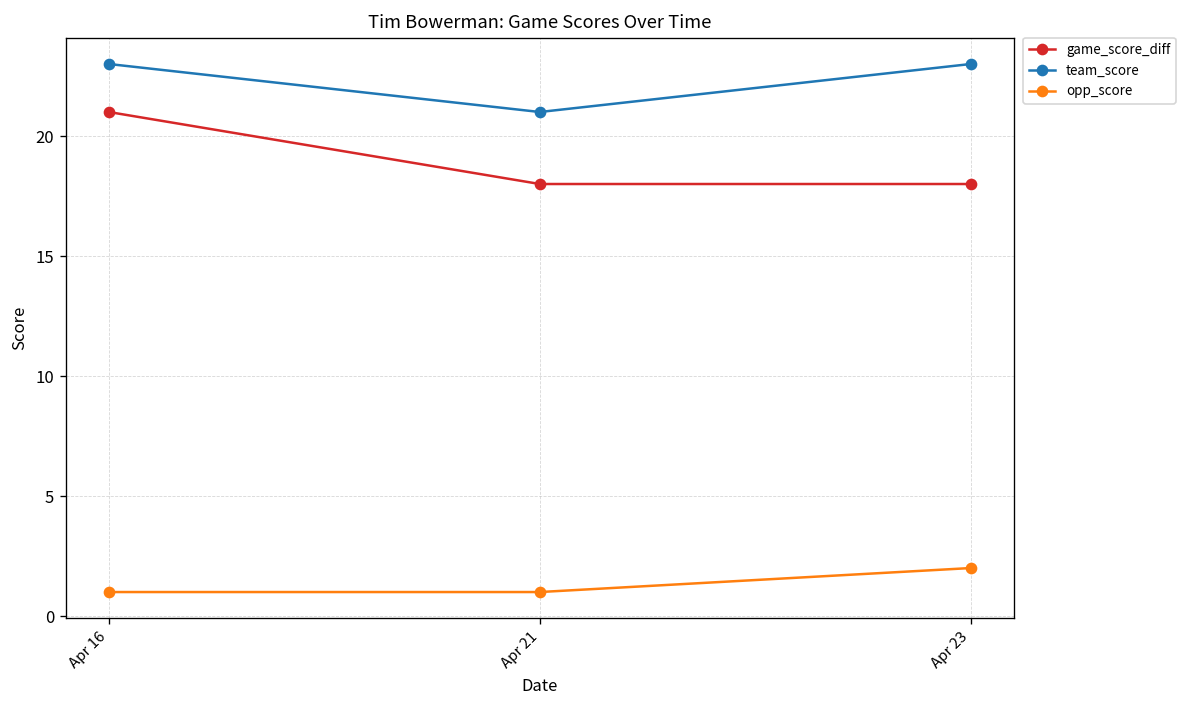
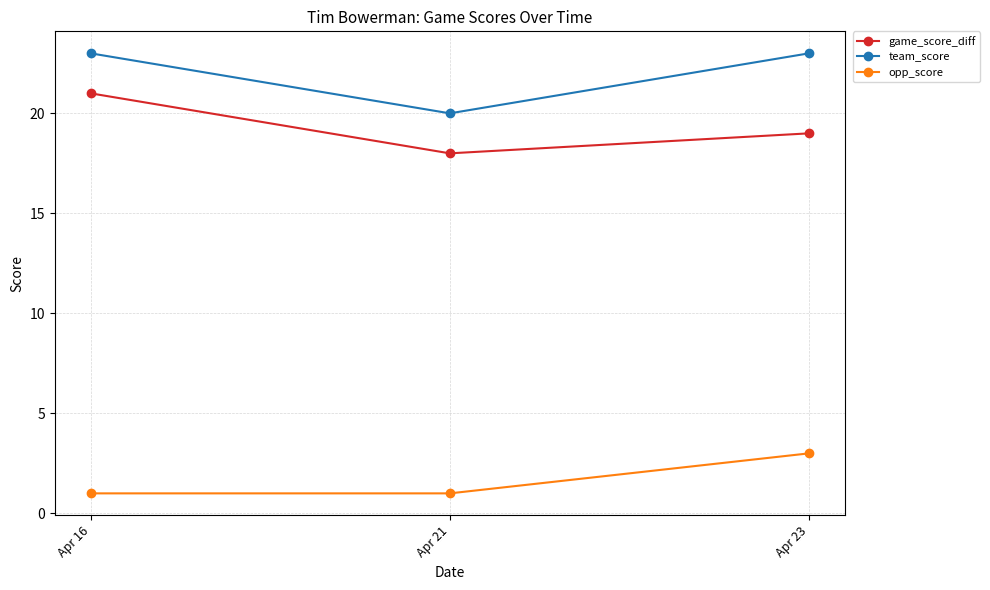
  {
    "game_score_diff": {
      "Apr 16": 21,
      "Apr 21": 18,
-     "Apr 23": 18
+     "Apr 23": 19
    },
    "team_score": {
      "Apr 16": 23,
-     "Apr 21": 21,
+     "Apr 21": 20,
      "Apr 23": 23
    },
    "opp_score": {
      "Apr 16": 1,
      "Apr 21": 1,
-     "Apr 23": 2
+     "Apr 23": 3
    }
  }
